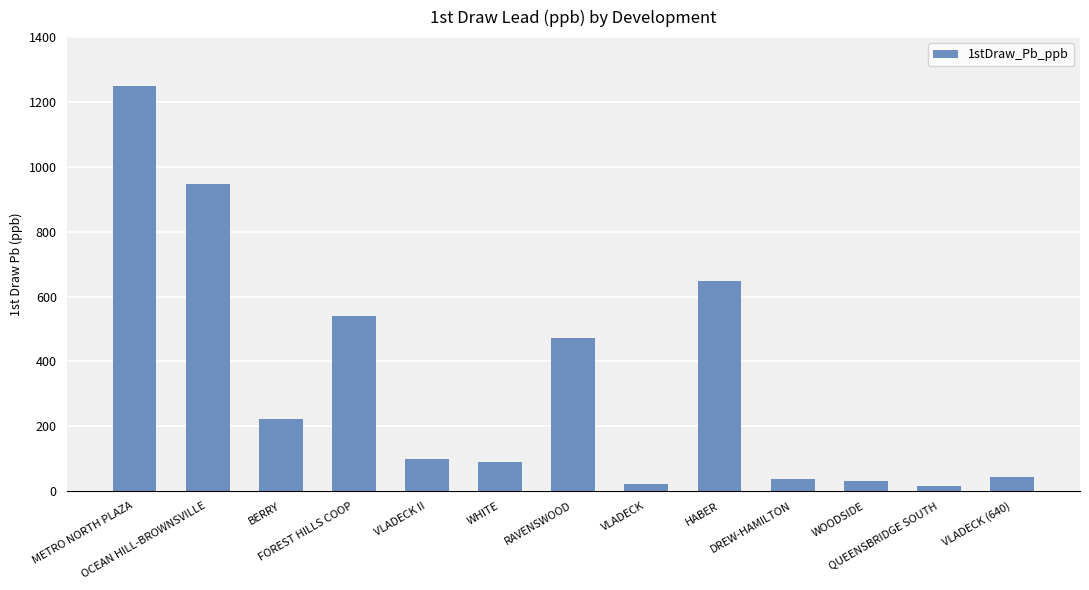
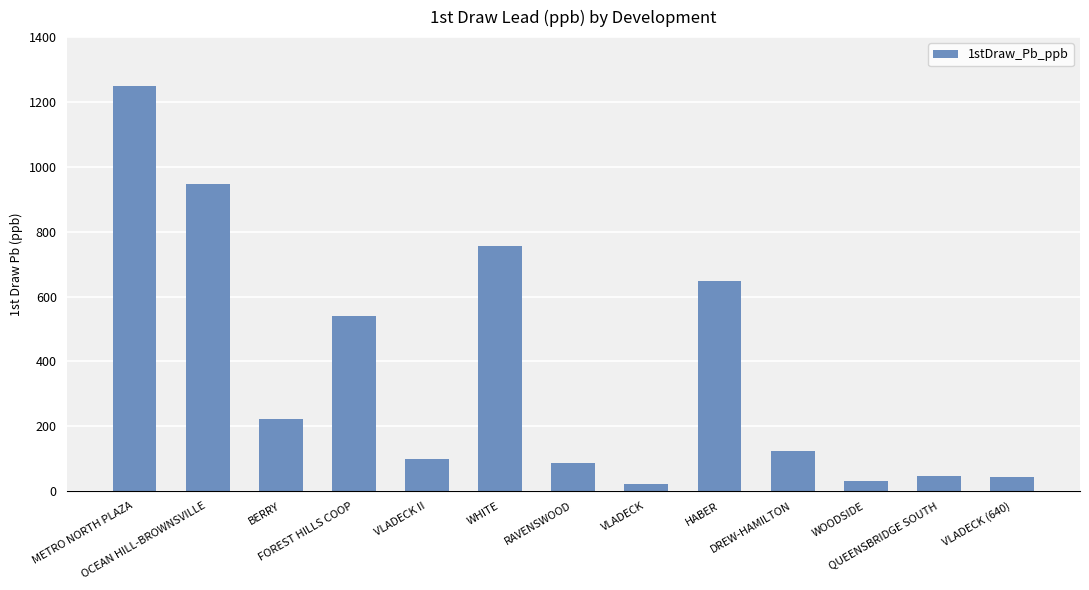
  {
    "METRO NORTH PLAZA": 1250,
    "OCEAN HILL-BROWNSVILLE": 950,
    "BERRY": 220,
    "FOREST HILLS COOP": 540,
    "VLADECK II": 100,
-   "WHITE": 90,
-   "RAVENSWOOD": 470,
+   "WHITE": 760,
+   "RAVENSWOOD": 90,
    "VLADECK": 20,
    "HABER": 650,
-   "DREW-HAMILTON": 40,
+   "DREW-HAMILTON": 130,
    "WOODSIDE": 30,
-   "QUEENSBRIDGE SOUTH": 20,
+   "QUEENSBRIDGE SOUTH": 50,
    "VLADECK (640)": 40
  }
